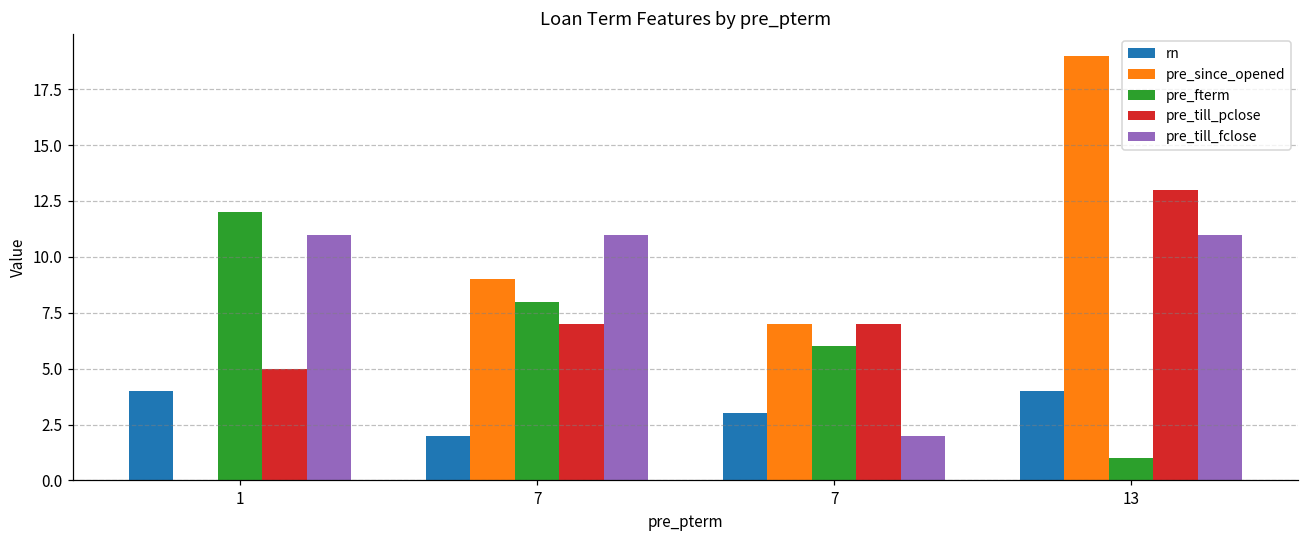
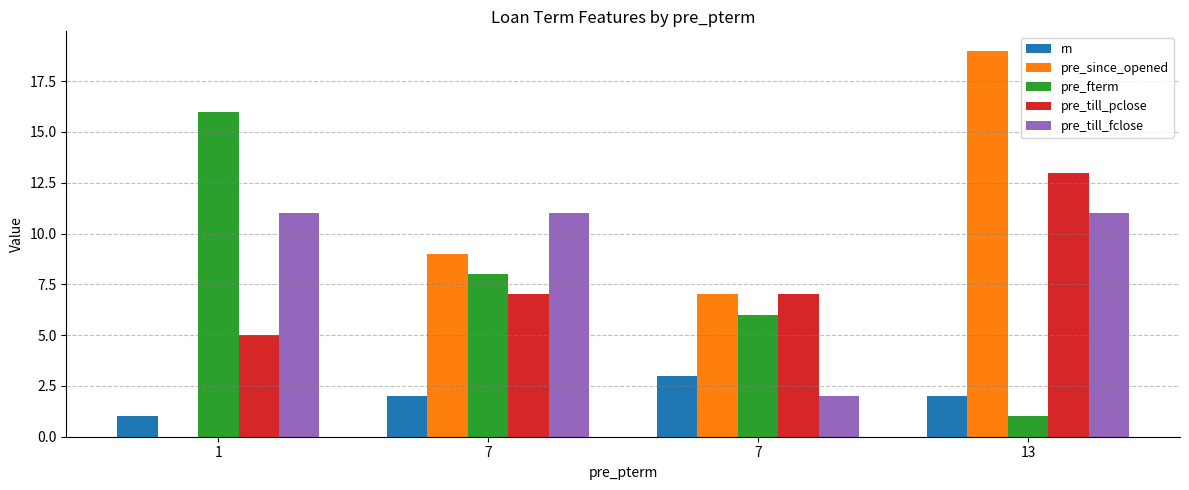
  {
    "rn": {
-     "1": 4,
-     "13": 4
+     "1": 1,
+     "13": 2
    },
    "pre_since_opened": {
      "1": 0,
      "13": 19
    },
    "pre_fterm": {
-     "1": 12,
+     "1": 16,
      "13": 1
    },
    "pre_till_pclose": {
      "1": 5,
      "13": 13
    },
    "pre_till_fclose": {
      "1": 11,
      "13": 11
    }
  }
